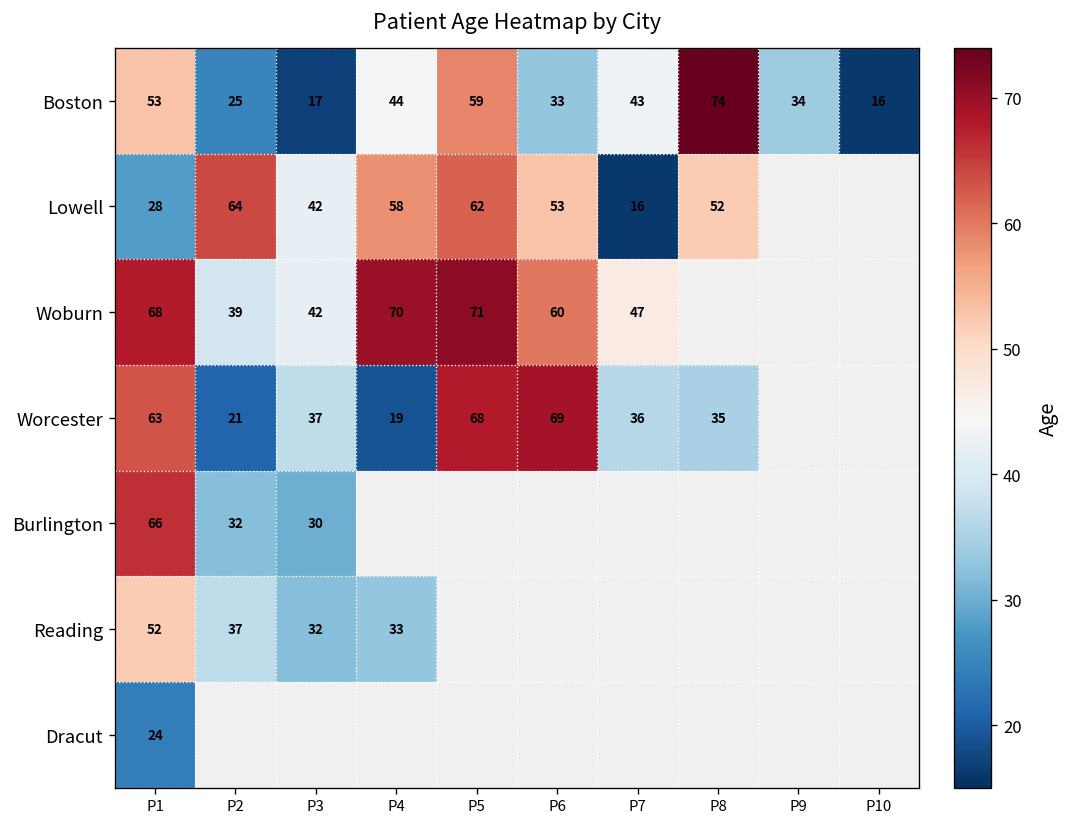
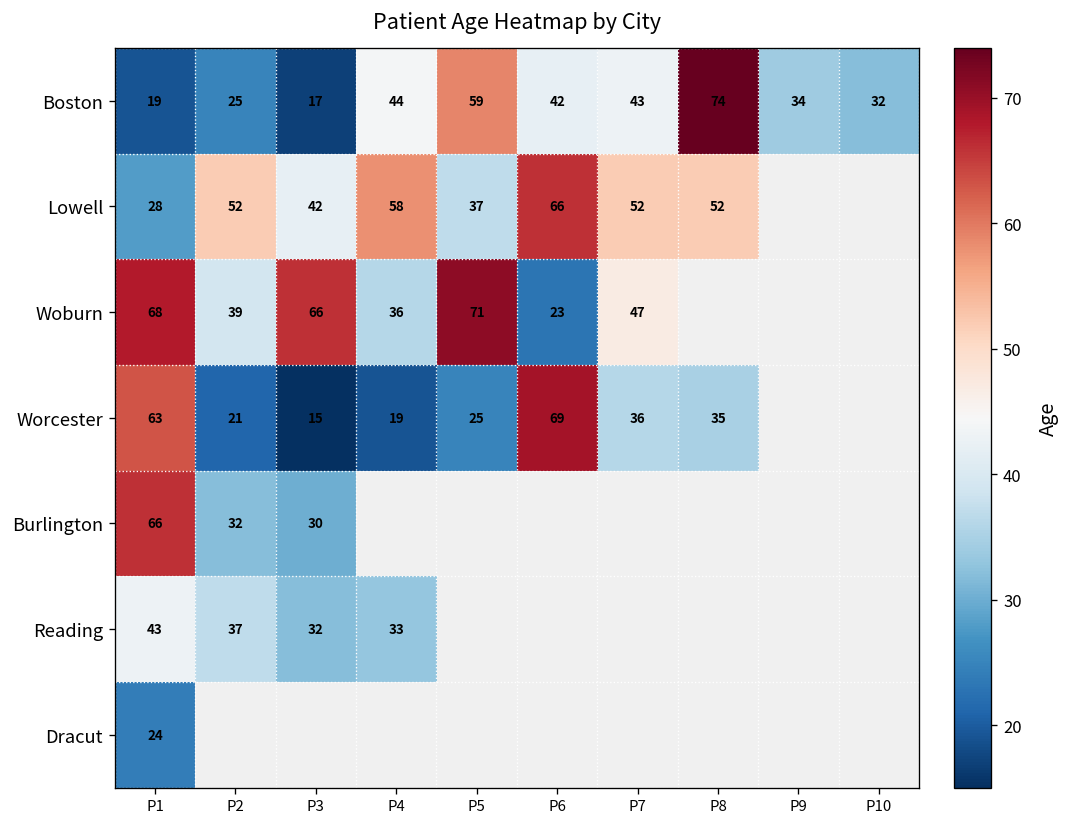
  {
    "Boston": {
-     "P1": 53,
+     "P1": 19,
      "P2": 25,
      "P3": 17,
      "P4": 44,
      "P5": 59,
-     "P6": 33,
+     "P6": 42,
      "P7": 43,
      "P8": 74,
      "P9": 34,
-     "P10": 16
+     "P10": 32
    },
    "Lowell": {
      "P1": 28,
-     "P2": 64,
+     "P2": 52,
      "P3": 42,
      "P4": 58,
-     "P5": 62,
-     "P6": 53,
-     "P7": 16,
+     "P5": 37,
+     "P6": 66,
+     "P7": 52,
      "P8": 52
    },
    "Woburn": {
      "P1": 68,
      "P2": 39,
-     "P3": 42,
-     "P4": 70,
+     "P3": 66,
+     "P4": 36,
      "P5": 71,
-     "P6": 60,
+     "P6": 23,
      "P7": 47
    },
    "Worcester": {
      "P1": 63,
      "P2": 21,
-     "P3": 37,
+     "P3": 15,
      "P4": 19,
-     "P5": 68,
+     "P5": 25,
      "P6": 69,
      "P7": 36,
      "P8": 35
    },
    "Burlington": {
      "P1": 66,
      "P2": 32,
      "P3": 30
    },
    "Reading": {
-     "P1": 52,
+     "P1": 43,
      "P2": 37,
      "P3": 32,
      "P4": 33
    },
    "Dracut": {
      "P1": 24
    }
  }
